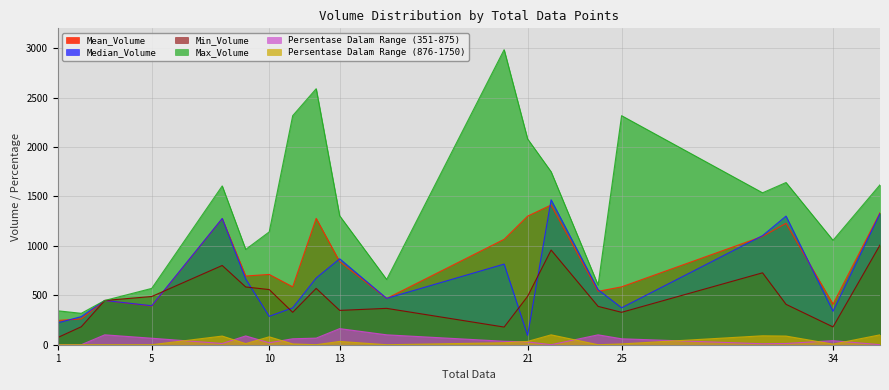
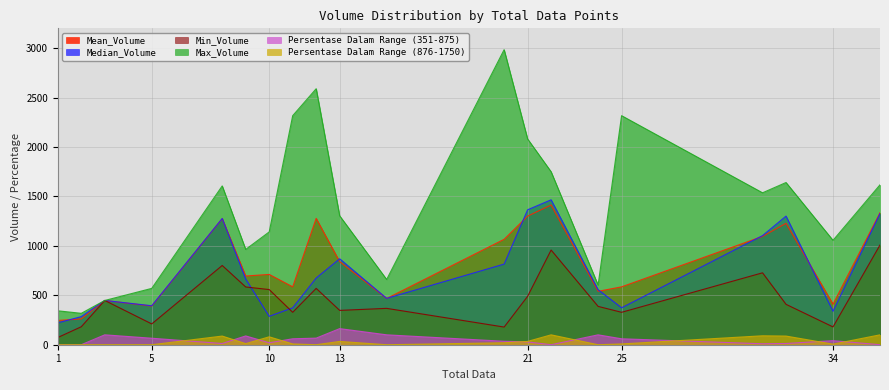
  {
    "Mean_Volume": {
      "10": 700,
      "13": 800,
      "21": 1300,
      "25": 600,
      "34": 400
    },
    "Median_Volume": {
      "10": 300,
      "13": 900,
-     "21": 100,
+     "21": 1400,
      "25": 400,
      "34": 300
    },
    "Min_Volume": {
      "1": 100,
-     "5": 500,
+     "5": 200,
      "10": 600,
      "13": 300,
      "21": 500,
      "25": 300,
      "34": 200
    },
    "Max_Volume": {
      "1": 300,
      "5": 600,
      "10": 1100,
      "13": 1300,
      "21": 2100,
      "25": 2300,
      "34": 1100
    },
    "Persentase Dalam Range (351-875)": {
      "5": 100,
      "10": 0,
      "13": 200,
      "25": 100,
      "34": 0
    },
    "Persentase Dalam Range (876-1750)": {
      "5": 0,
      "10": 100,
      "13": 0,
      "25": 0,
      "34": 0
    }
  }
